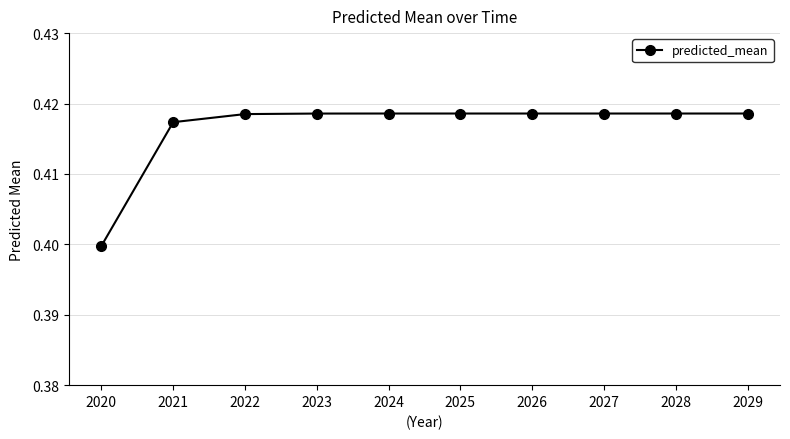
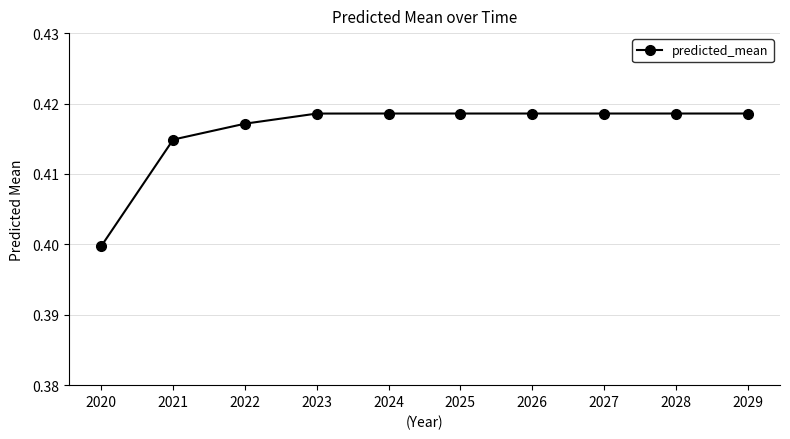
  {
    "2020": 0.400,
-   "2021": 0.417,
-   "2022": 0.418,
+   "2021": 0.415,
+   "2022": 0.417,
    "2023": 0.419,
    "2024": 0.419,
    "2025": 0.419,
    "2026": 0.419,
    "2027": 0.419,
    "2028": 0.419,
    "2029": 0.419
  }
